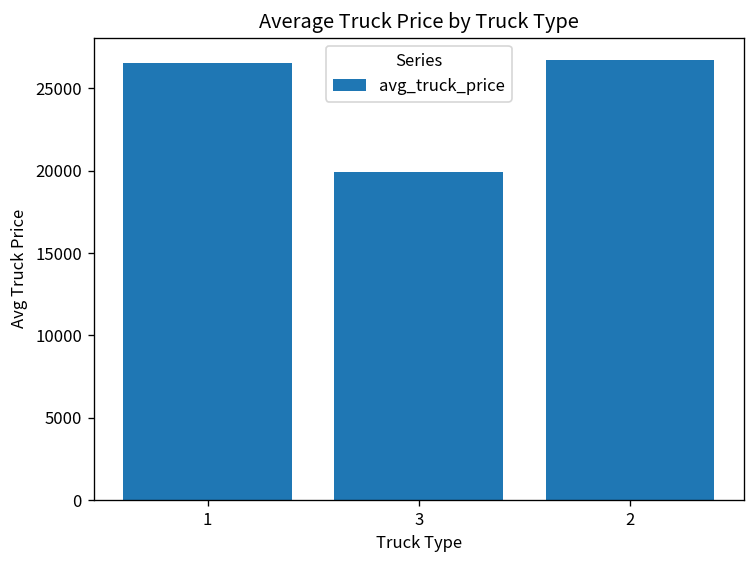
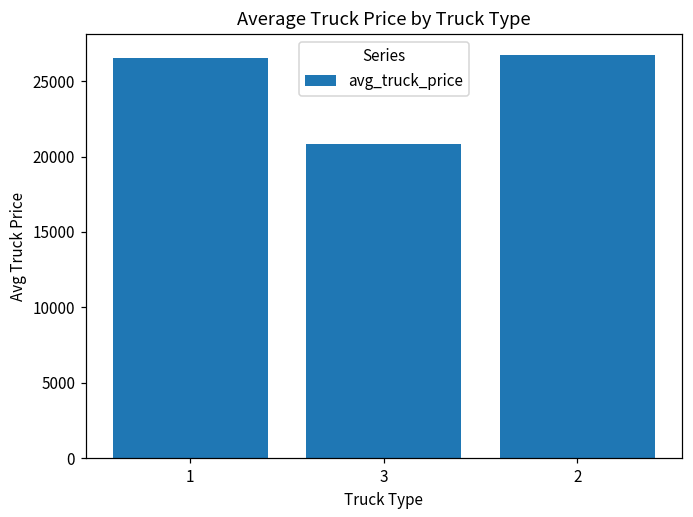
  {
    "1": 26600,
-   "3": 19900,
+   "3": 20800,
    "2": 26700
  }
